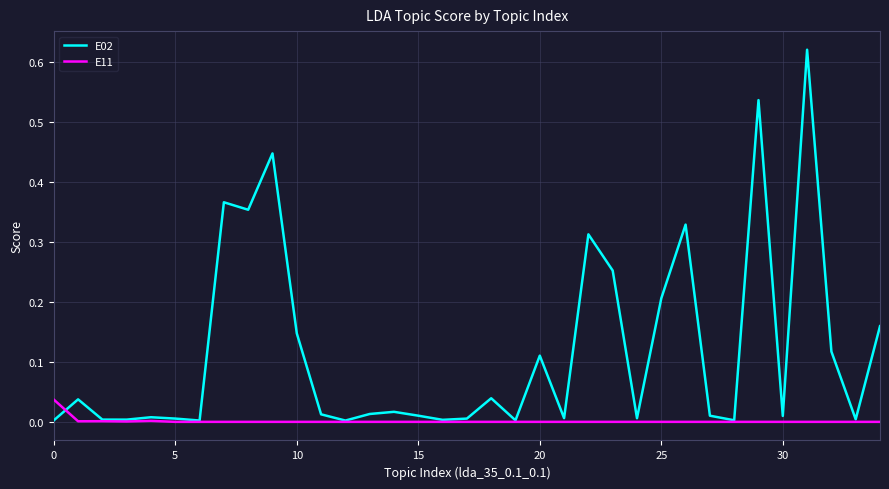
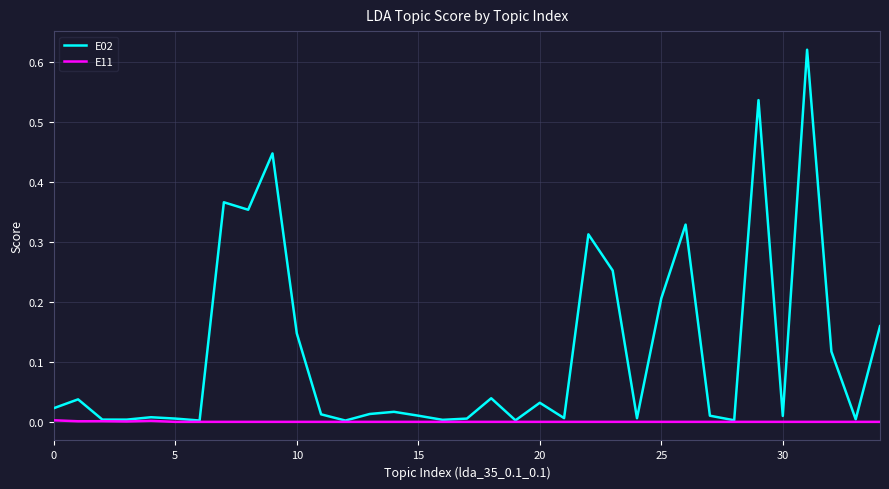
  {
    "E02": {
-     "0": 0.00,
+     "0": 0.02,
      "5": 0.01,
      "10": 0.15,
      "15": 0.01,
-     "20": 0.11,
+     "20": 0.03,
      "25": 0.21,
      "30": 0.01
    },
    "E11": {
-     "0": 0.04,
+     "0": 0.00,
      "5": 0.00,
      "10": 0.00,
      "15": 0.00,
      "20": 0.00,
      "25": 0.00,
      "30": 0.00
    }
  }
